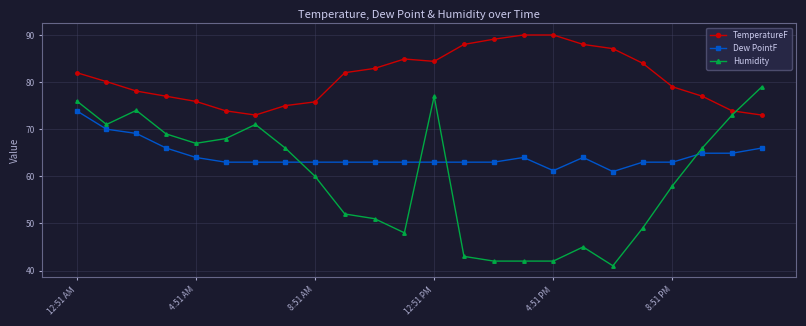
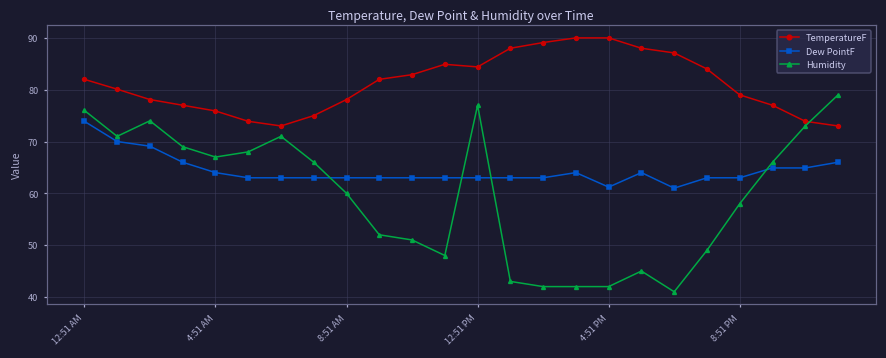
  {
    "TemperatureF": {
      "12:51 AM": 82,
      "4:51 AM": 76,
-     "8:51 AM": 76,
+     "8:51 AM": 78,
      "12:51 PM": 84,
      "4:51 PM": 90,
      "8:51 PM": 79
    },
    "Dew PointF": {
      "12:51 AM": 74,
      "4:51 AM": 64,
      "8:51 AM": 63,
      "12:51 PM": 63,
      "4:51 PM": 61,
      "8:51 PM": 63
    },
    "Humidity": {
      "12:51 AM": 76,
      "4:51 AM": 67,
      "8:51 AM": 60,
      "12:51 PM": 77,
      "4:51 PM": 42,
      "8:51 PM": 58
    }
  }
